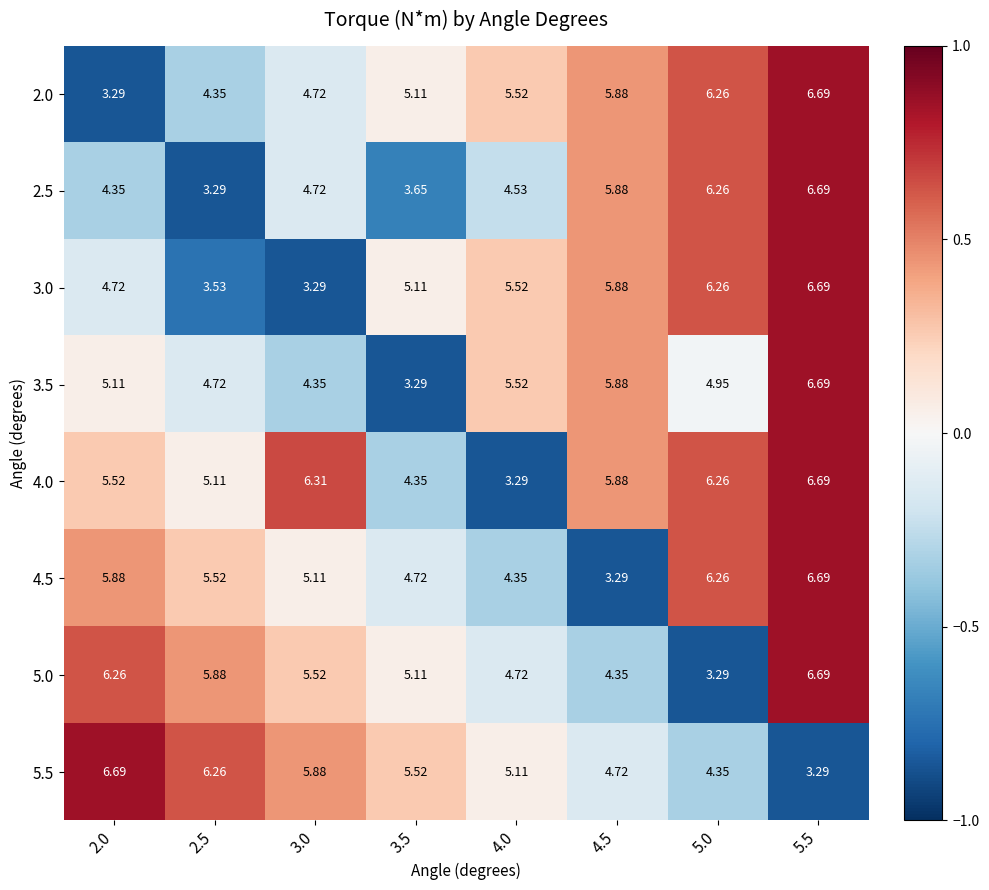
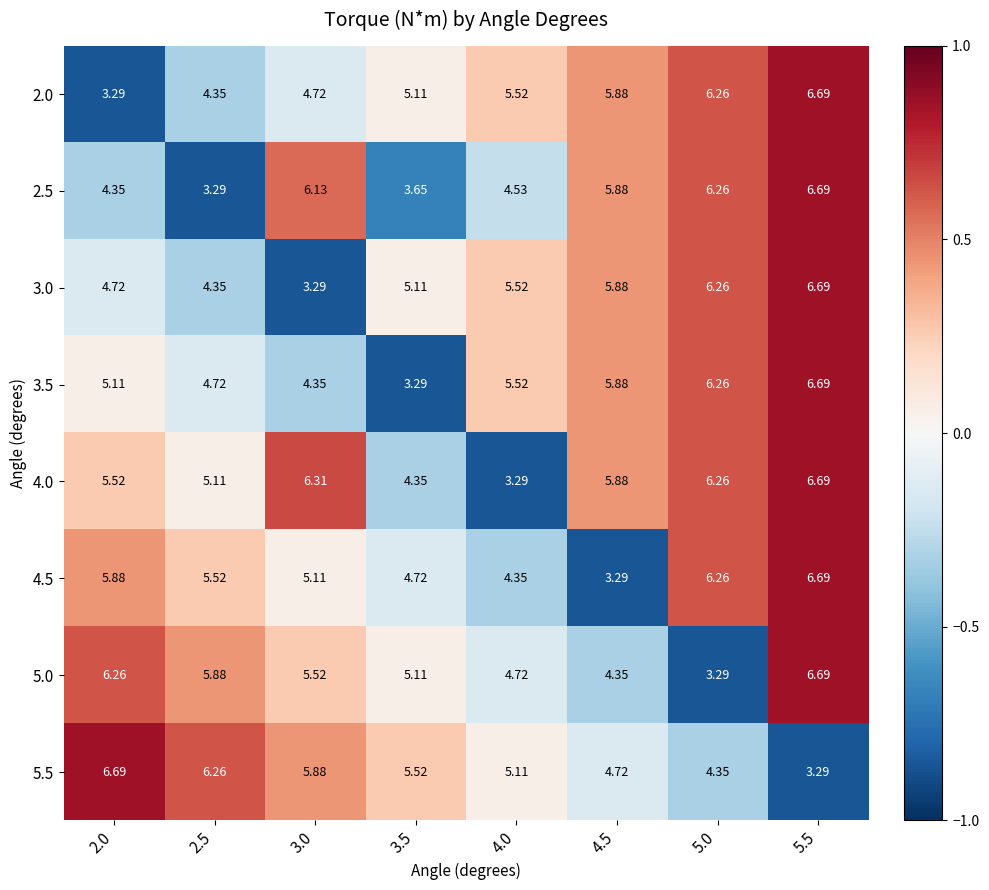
  {
    "2.0": {
      "2.0": 3.29,
      "2.5": 4.35,
      "3.0": 4.72,
      "3.5": 5.11,
      "4.0": 5.52,
      "4.5": 5.88,
      "5.0": 6.26,
      "5.5": 6.69
    },
    "2.5": {
      "2.0": 4.35,
      "2.5": 3.29,
-     "3.0": 4.72,
+     "3.0": 6.13,
      "3.5": 3.65,
      "4.0": 4.53,
      "4.5": 5.88,
      "5.0": 6.26,
      "5.5": 6.69
    },
    "3.0": {
      "2.0": 4.72,
-     "2.5": 3.53,
+     "2.5": 4.35,
      "3.0": 3.29,
      "3.5": 5.11,
      "4.0": 5.52,
      "4.5": 5.88,
      "5.0": 6.26,
      "5.5": 6.69
    },
    "3.5": {
      "2.0": 5.11,
      "2.5": 4.72,
      "3.0": 4.35,
      "3.5": 3.29,
      "4.0": 5.52,
      "4.5": 5.88,
-     "5.0": 4.95,
+     "5.0": 6.26,
      "5.5": 6.69
    },
    "4.0": {
      "2.0": 5.52,
      "2.5": 5.11,
      "3.0": 6.31,
      "3.5": 4.35,
      "4.0": 3.29,
      "4.5": 5.88,
      "5.0": 6.26,
      "5.5": 6.69
    },
    "4.5": {
      "2.0": 5.88,
      "2.5": 5.52,
      "3.0": 5.11,
      "3.5": 4.72,
      "4.0": 4.35,
      "4.5": 3.29,
      "5.0": 6.26,
      "5.5": 6.69
    },
    "5.0": {
      "2.0": 6.26,
      "2.5": 5.88,
      "3.0": 5.52,
      "3.5": 5.11,
      "4.0": 4.72,
      "4.5": 4.35,
      "5.0": 3.29,
      "5.5": 6.69
    },
    "5.5": {
      "2.0": 6.69,
      "2.5": 6.26,
      "3.0": 5.88,
      "3.5": 5.52,
      "4.0": 5.11,
      "4.5": 4.72,
      "5.0": 4.35,
      "5.5": 3.29
    }
  }
